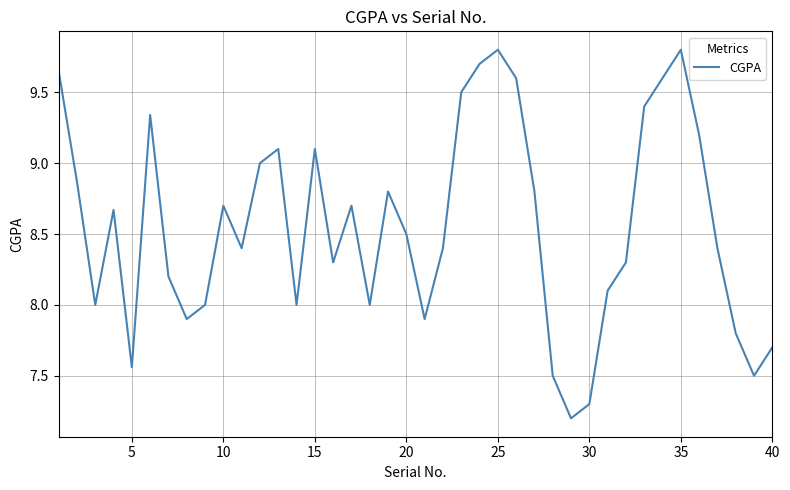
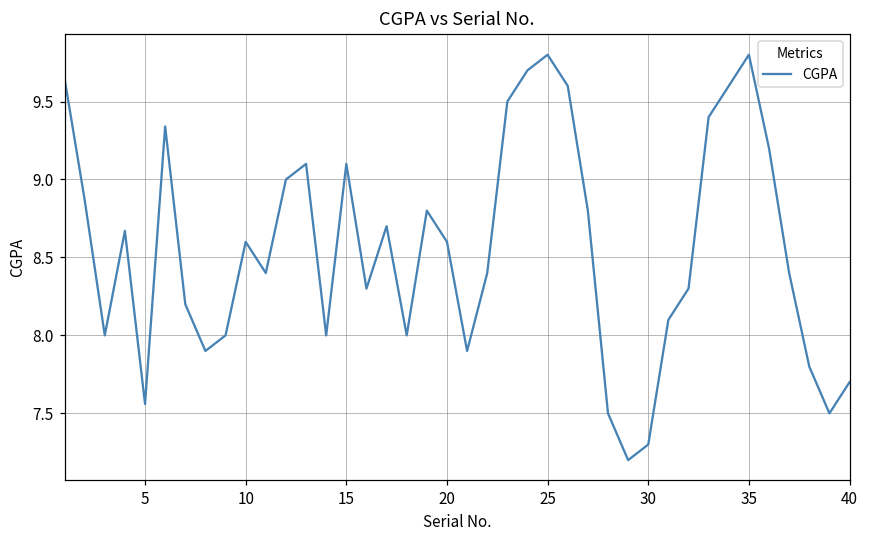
  {
    "5": 7.56,
-   "10": 8.7,
+   "10": 8.6,
    "15": 9.1,
-   "20": 8.5,
+   "20": 8.6,
    "25": 9.8,
    "30": 7.3,
    "35": 9.8,
    "40": 7.7
  }
